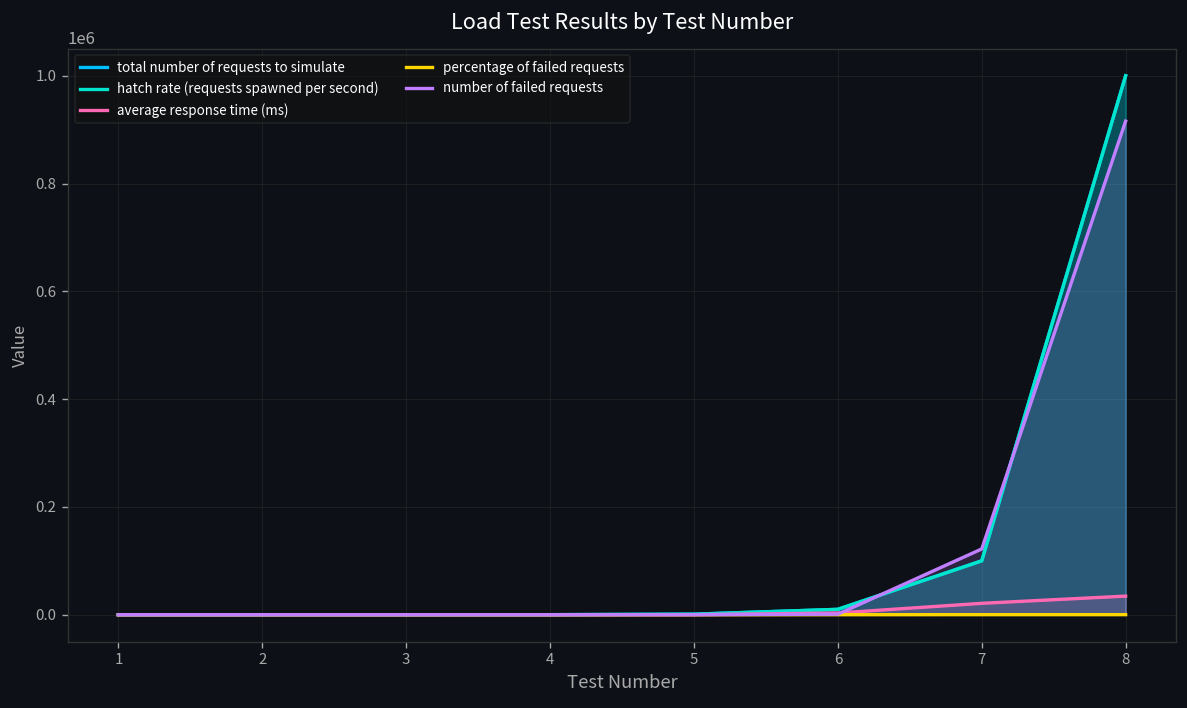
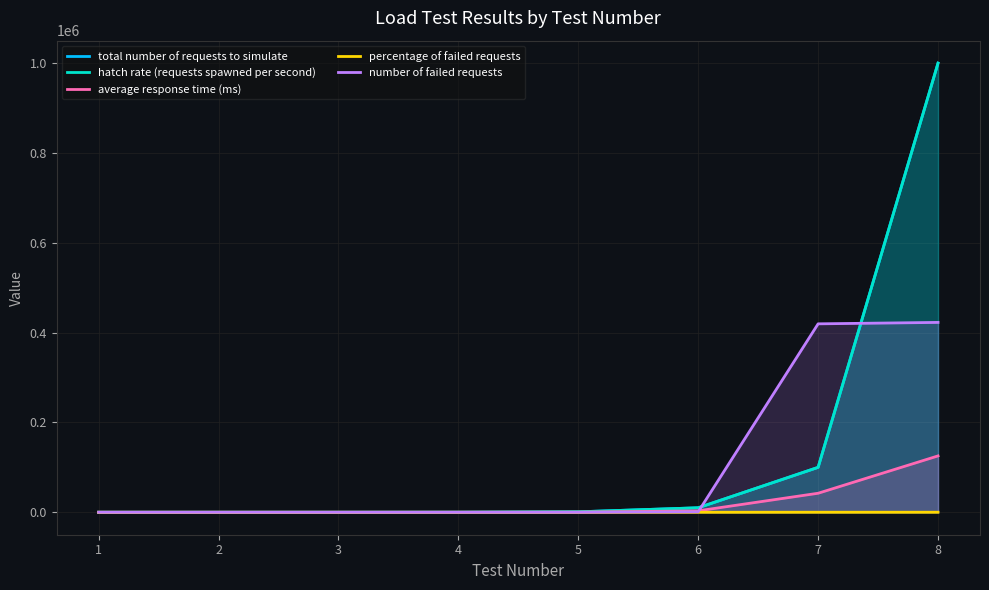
  {
    "hatch rate (requests spawned per second)": {
      "6": 10000,
      "7": 100000,
      "8": 1000000
    },
    "average response time (ms)": {
-     "7": 20000,
-     "8": 30000
+     "7": 40000,
+     "8": 130000
    },
    "percentage of failed requests": {
      "7": 0,
      "8": 0
    },
    "number of failed requests": {
-     "7": 120000,
-     "8": 920000
+     "7": 420000,
+     "8": 420000
    }
  }
